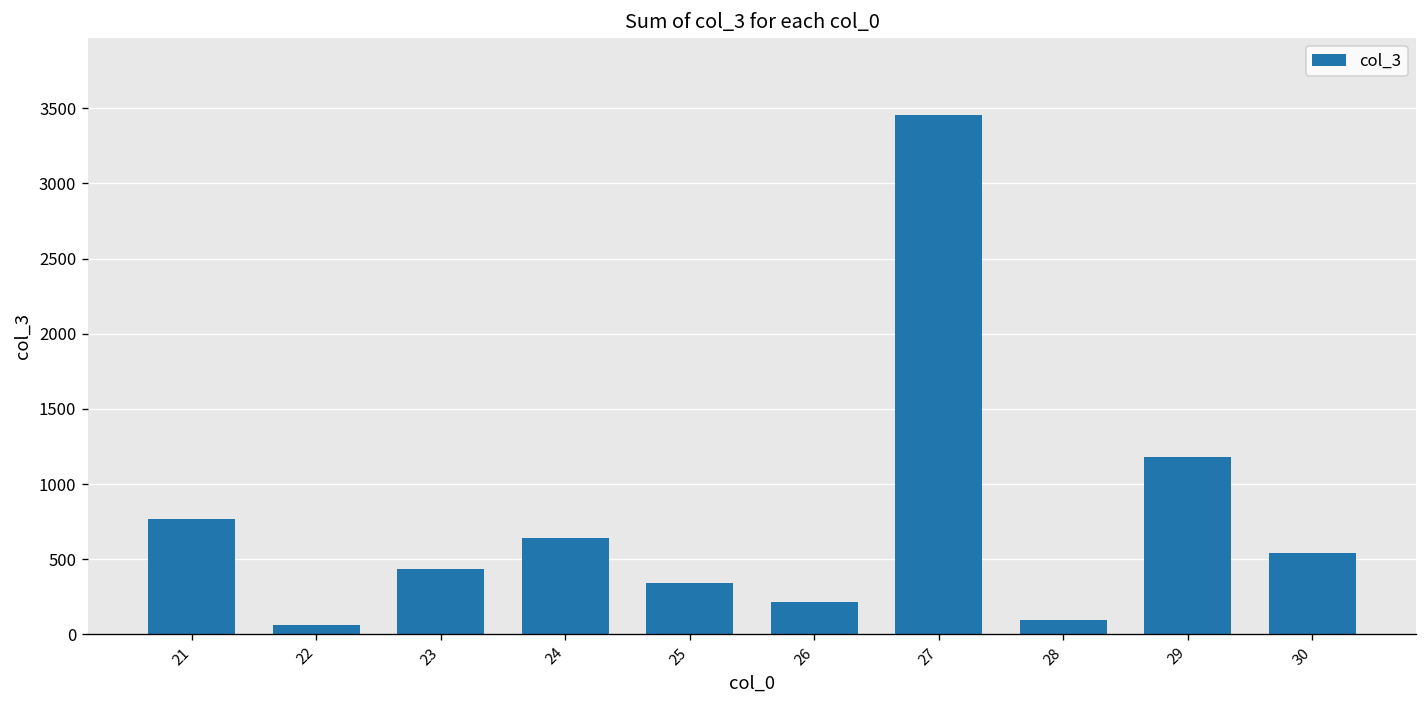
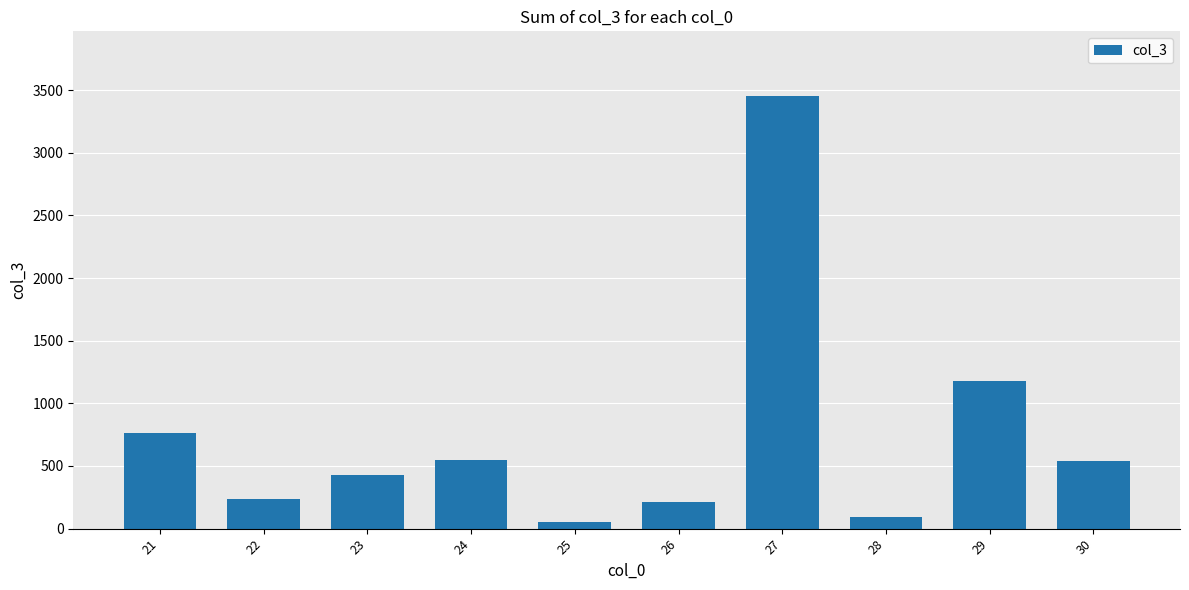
  {
    "21": 770,
-   "22": 60,
+   "22": 230,
    "23": 430,
-   "24": 640,
-   "25": 340,
+   "24": 550,
+   "25": 50,
    "26": 210,
    "27": 3450,
    "28": 90,
    "29": 1180,
    "30": 540
  }
